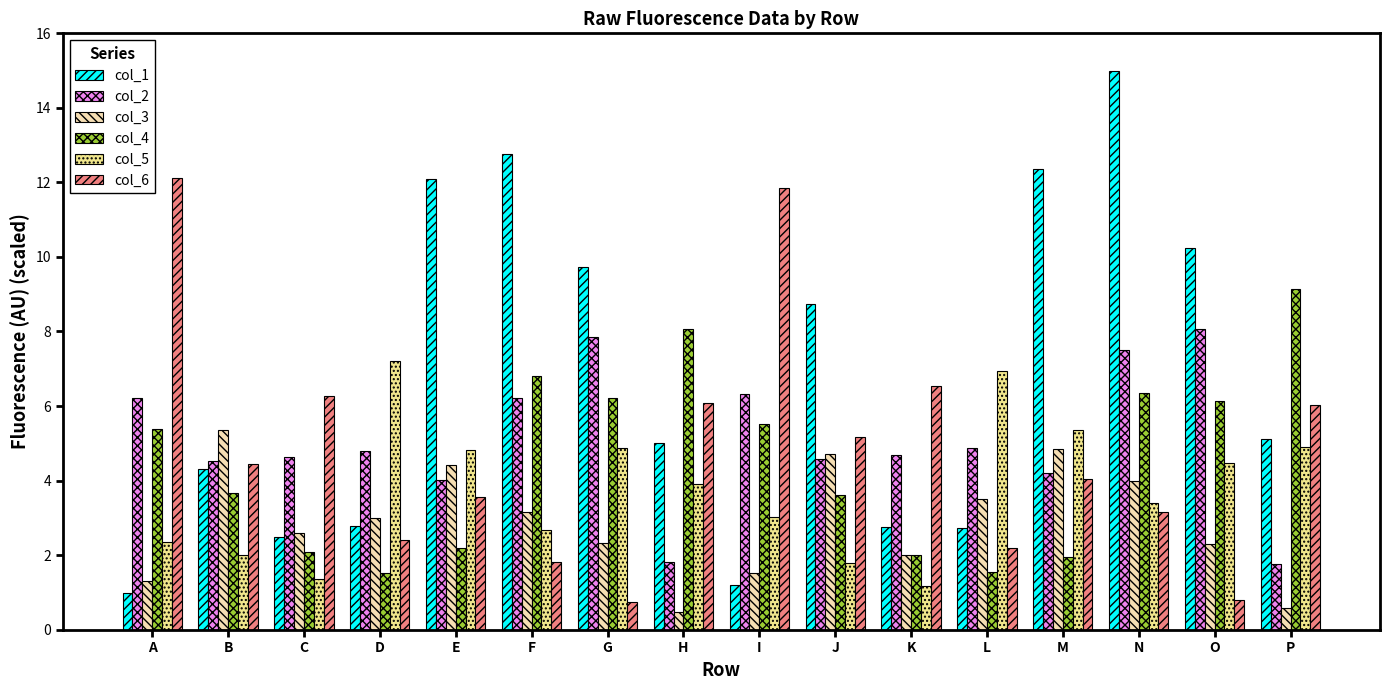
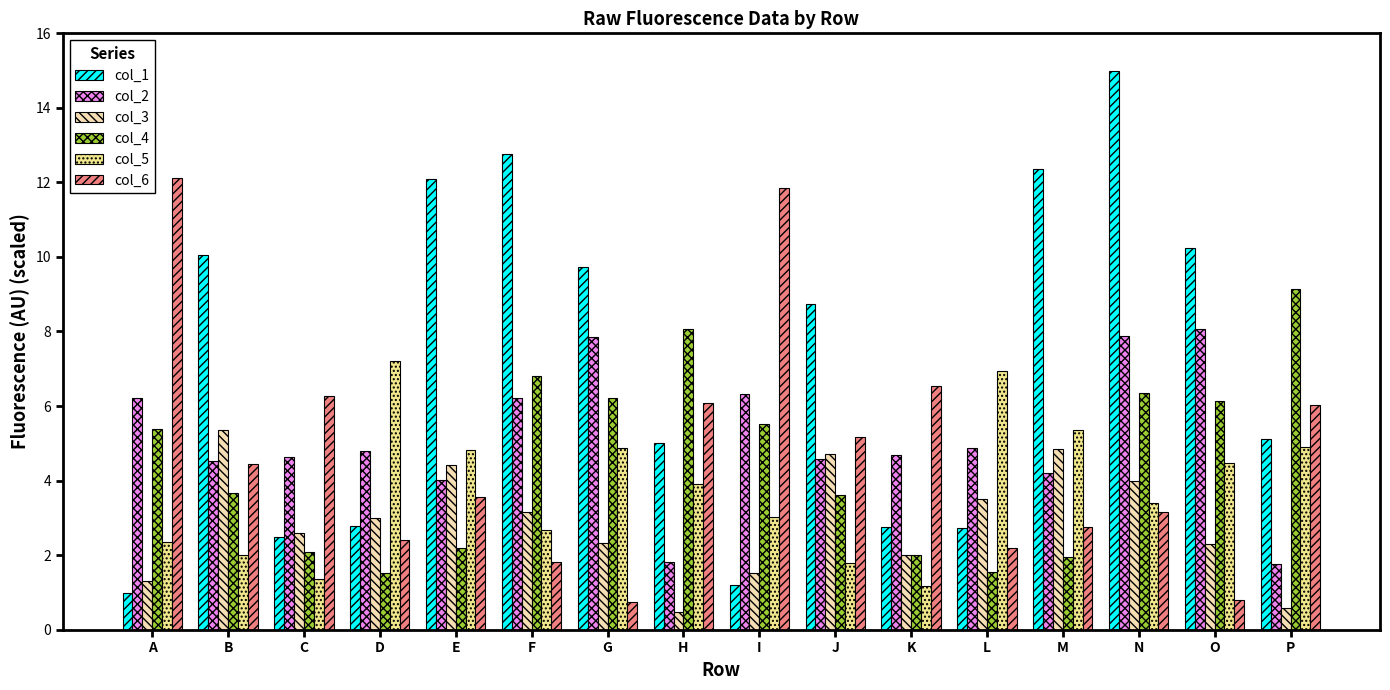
  {
    "col_1": {
      "A": 1.0,
-     "B": 4.3,
+     "B": 10.1,
      "C": 2.5,
      "D": 2.8,
      "E": 12.1,
      "F": 12.8,
      "G": 9.7,
      "H": 5.0,
      "I": 1.2,
      "J": 8.7,
      "K": 2.8,
      "L": 2.7,
      "M": 12.4,
      "N": 15.0,
      "O": 10.2,
      "P": 5.1
    },
    "col_2": {
      "A": 6.2,
      "B": 4.5,
      "C": 4.6,
      "D": 4.8,
      "E": 4.0,
      "F": 6.2,
      "G": 7.8,
      "H": 1.8,
      "I": 6.3,
      "J": 4.6,
      "K": 4.7,
      "L": 4.9,
      "M": 4.2,
-     "N": 7.5,
+     "N": 7.9,
      "O": 8.1,
      "P": 1.7
    },
    "col_4": {
      "A": 5.4,
      "B": 3.7,
      "C": 2.1,
      "D": 1.5,
      "E": 2.2,
      "F": 6.8,
      "G": 6.2,
      "H": 8.1,
      "I": 5.5,
      "J": 3.6,
      "K": 2.0,
      "L": 1.6,
      "M": 1.9,
      "N": 6.4,
      "O": 6.1,
      "P": 9.1
    },
    "col_6": {
      "A": 12.1,
      "B": 4.4,
      "C": 6.3,
      "D": 2.4,
      "E": 3.5,
      "F": 1.8,
      "G": 0.7,
      "H": 6.1,
      "I": 11.9,
      "J": 5.2,
      "K": 6.5,
      "L": 2.2,
-     "M": 4.1,
+     "M": 2.8,
      "N": 3.2,
      "O": 0.8,
      "P": 6.0
    }
  }
